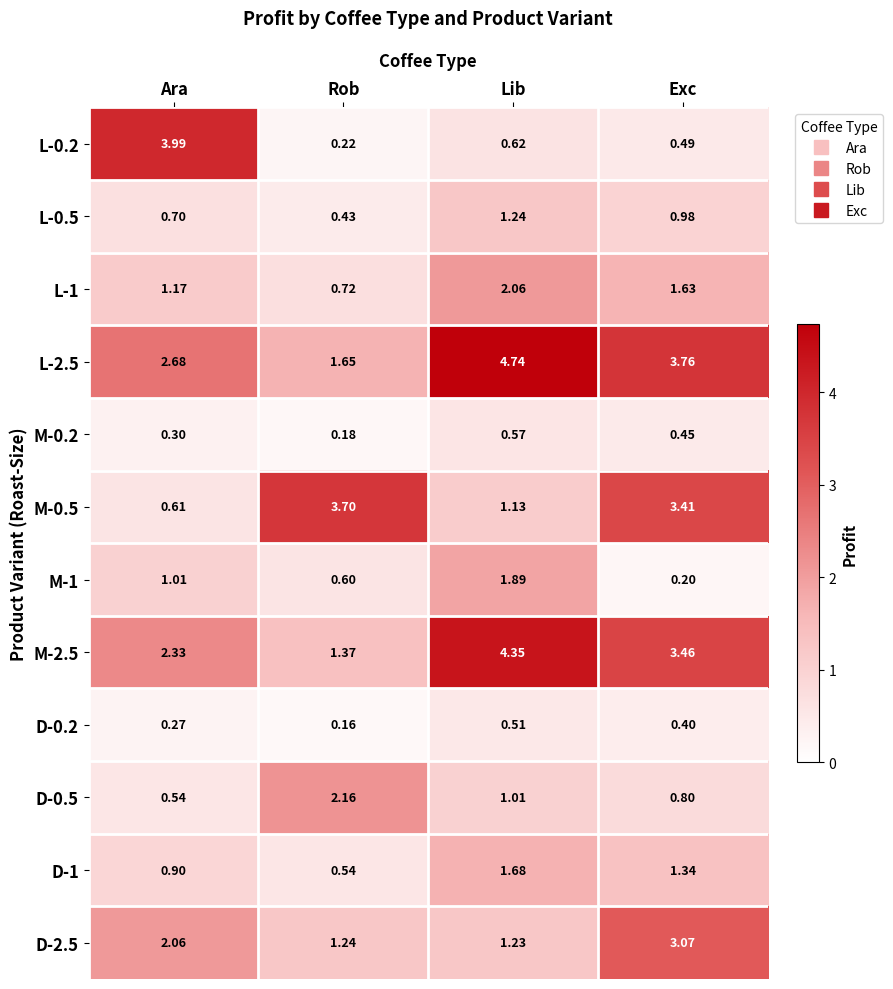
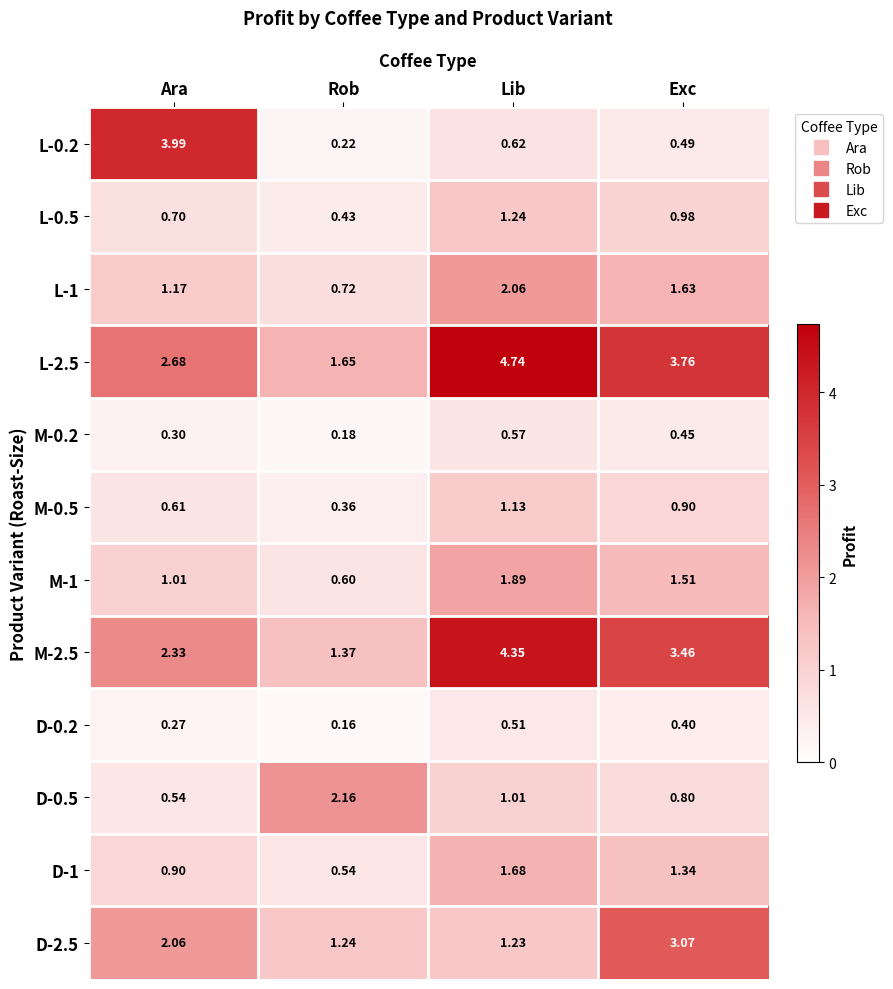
  {
    "L-0.2": {
      "Ara": 3.99,
      "Rob": 0.22,
      "Lib": 0.62,
      "Exc": 0.49
    },
    "L-0.5": {
      "Ara": 0.70,
      "Rob": 0.43,
      "Lib": 1.24,
      "Exc": 0.98
    },
    "L-1": {
      "Ara": 1.17,
      "Rob": 0.72,
      "Lib": 2.06,
      "Exc": 1.63
    },
    "L-2.5": {
      "Ara": 2.68,
      "Rob": 1.65,
      "Lib": 4.74,
      "Exc": 3.76
    },
    "M-0.2": {
      "Ara": 0.30,
      "Rob": 0.18,
      "Lib": 0.57,
      "Exc": 0.45
    },
    "M-0.5": {
      "Ara": 0.61,
-     "Rob": 3.70,
+     "Rob": 0.36,
      "Lib": 1.13,
-     "Exc": 3.41
+     "Exc": 0.90
    },
    "M-1": {
      "Ara": 1.01,
      "Rob": 0.60,
      "Lib": 1.89,
-     "Exc": 0.20
+     "Exc": 1.51
    },
    "M-2.5": {
      "Ara": 2.33,
      "Rob": 1.37,
      "Lib": 4.35,
      "Exc": 3.46
    },
    "D-0.2": {
      "Ara": 0.27,
      "Rob": 0.16,
      "Lib": 0.51,
      "Exc": 0.40
    },
    "D-0.5": {
      "Ara": 0.54,
      "Rob": 2.16,
      "Lib": 1.01,
      "Exc": 0.80
    },
    "D-1": {
      "Ara": 0.90,
      "Rob": 0.54,
      "Lib": 1.68,
      "Exc": 1.34
    },
    "D-2.5": {
      "Ara": 2.06,
      "Rob": 1.24,
      "Lib": 1.23,
      "Exc": 3.07
    }
  }
